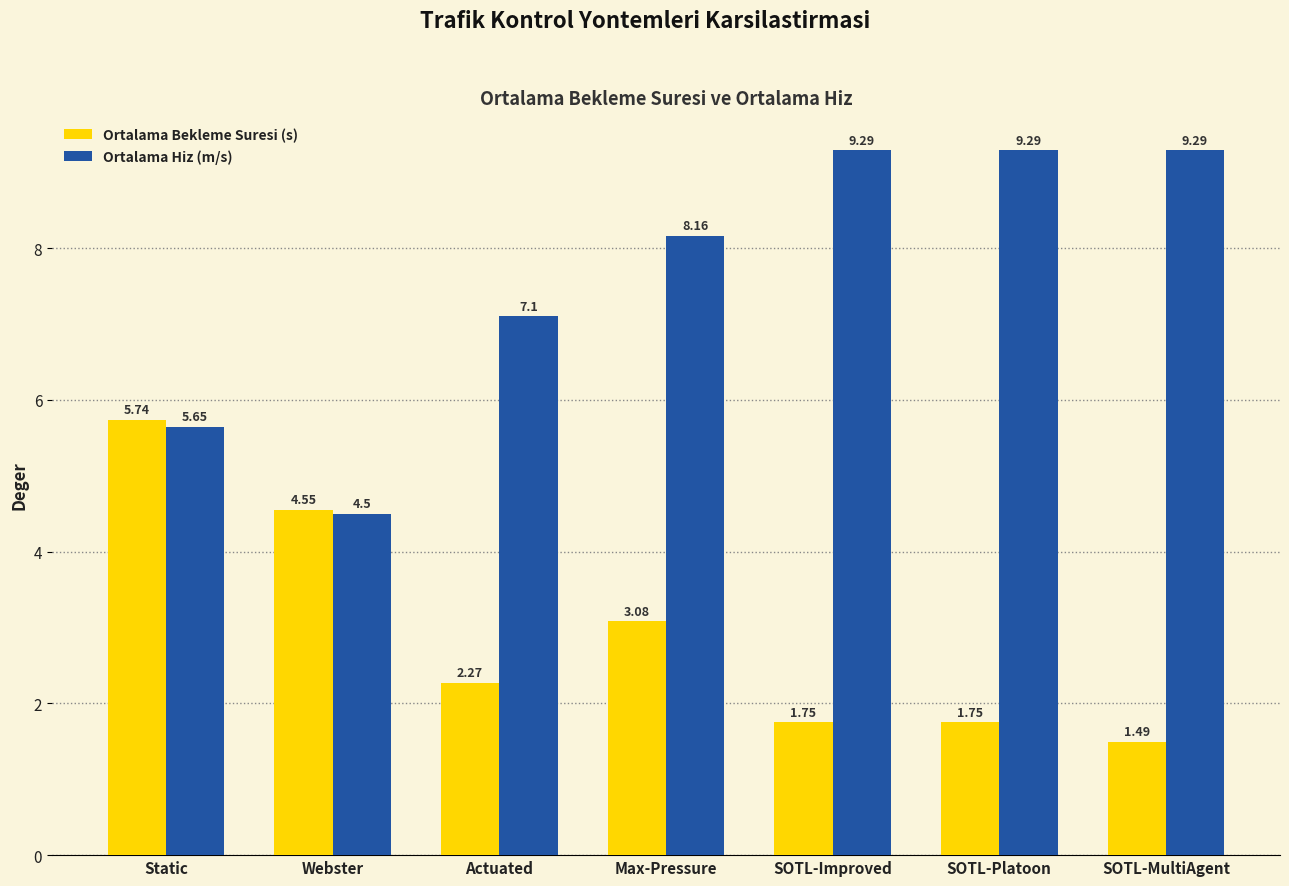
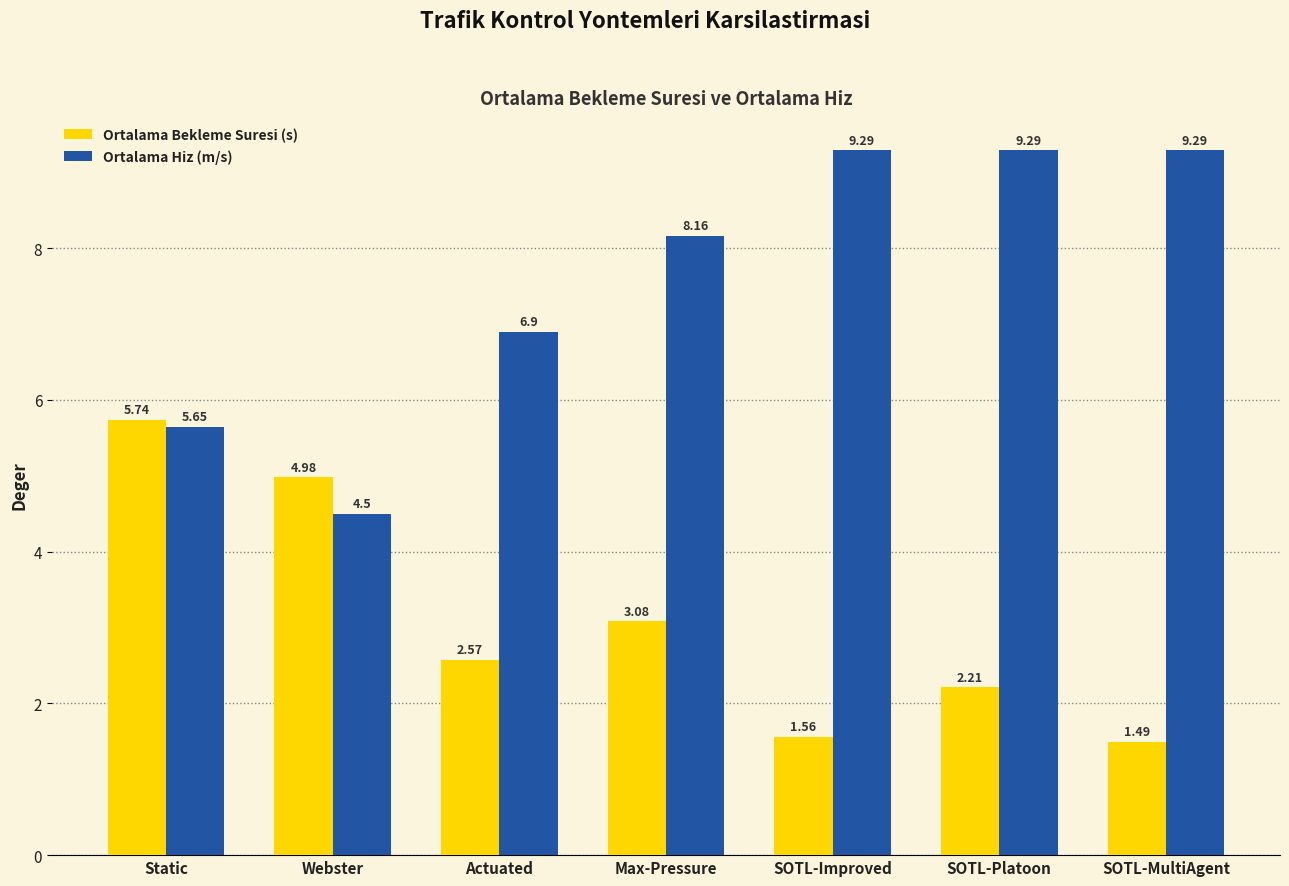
  {
    "Ortalama Bekleme Suresi (s)": {
      "Static": 5.74,
-     "Webster": 4.55,
-     "Actuated": 2.27,
+     "Webster": 4.98,
+     "Actuated": 2.57,
      "Max-Pressure": 3.08,
-     "SOTL-Improved": 1.75,
-     "SOTL-Platoon": 1.75,
+     "SOTL-Improved": 1.56,
+     "SOTL-Platoon": 2.21,
      "SOTL-MultiAgent": 1.49
    },
    "Ortalama Hiz (m/s)": {
      "Static": 5.65,
      "Webster": 4.5,
-     "Actuated": 7.1,
+     "Actuated": 6.9,
      "Max-Pressure": 8.16,
      "SOTL-Improved": 9.29,
      "SOTL-Platoon": 9.29,
      "SOTL-MultiAgent": 9.29
    }
  }
